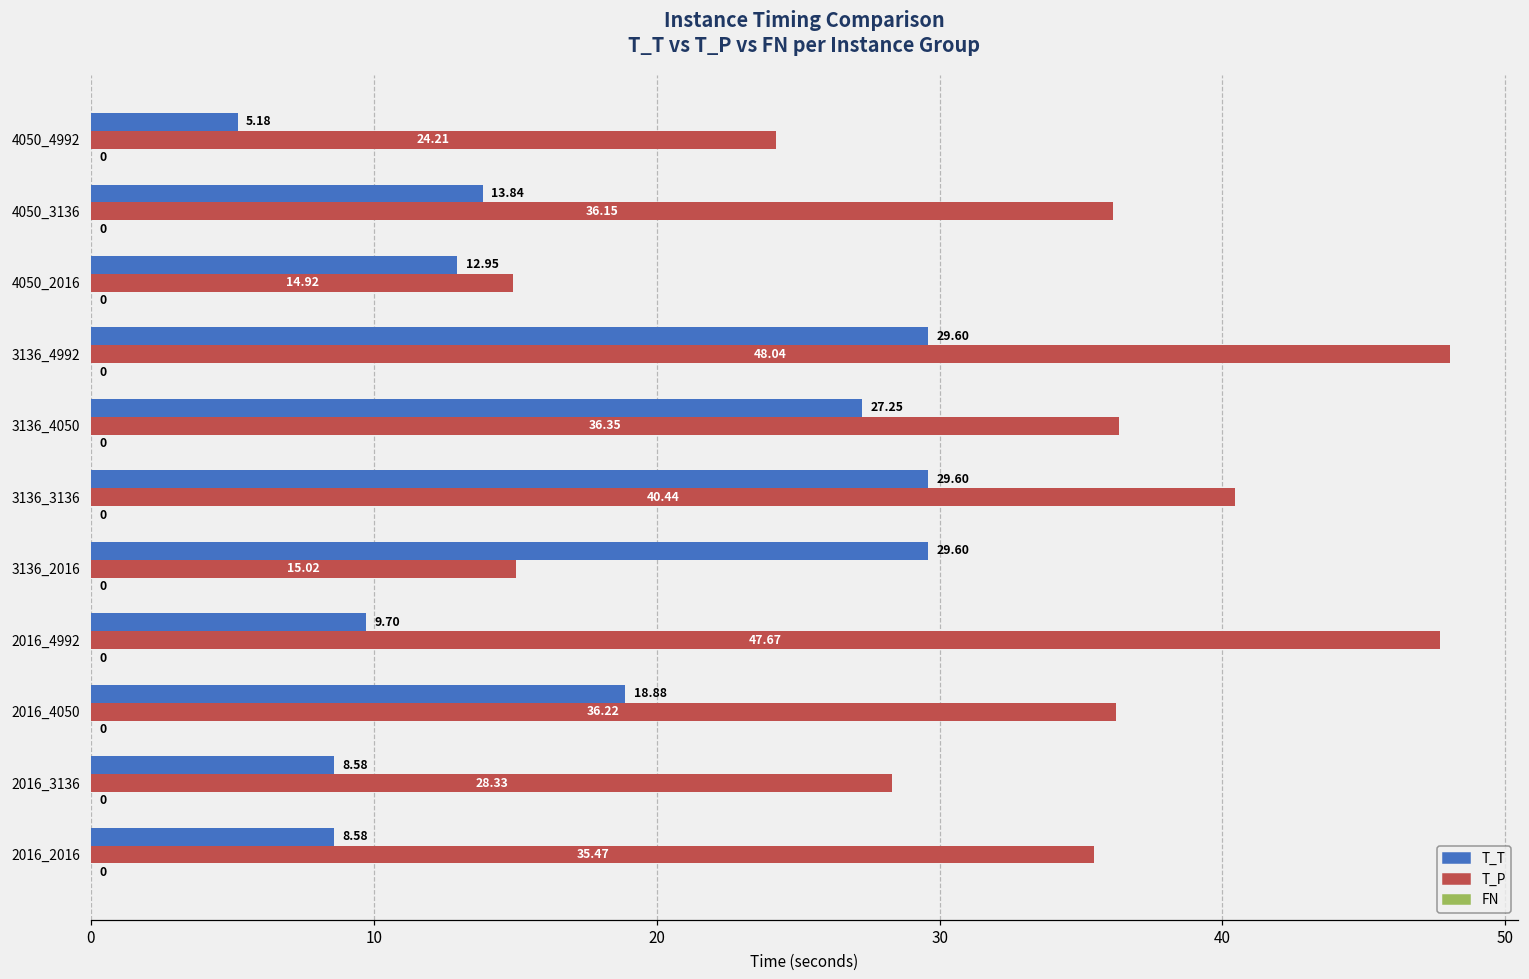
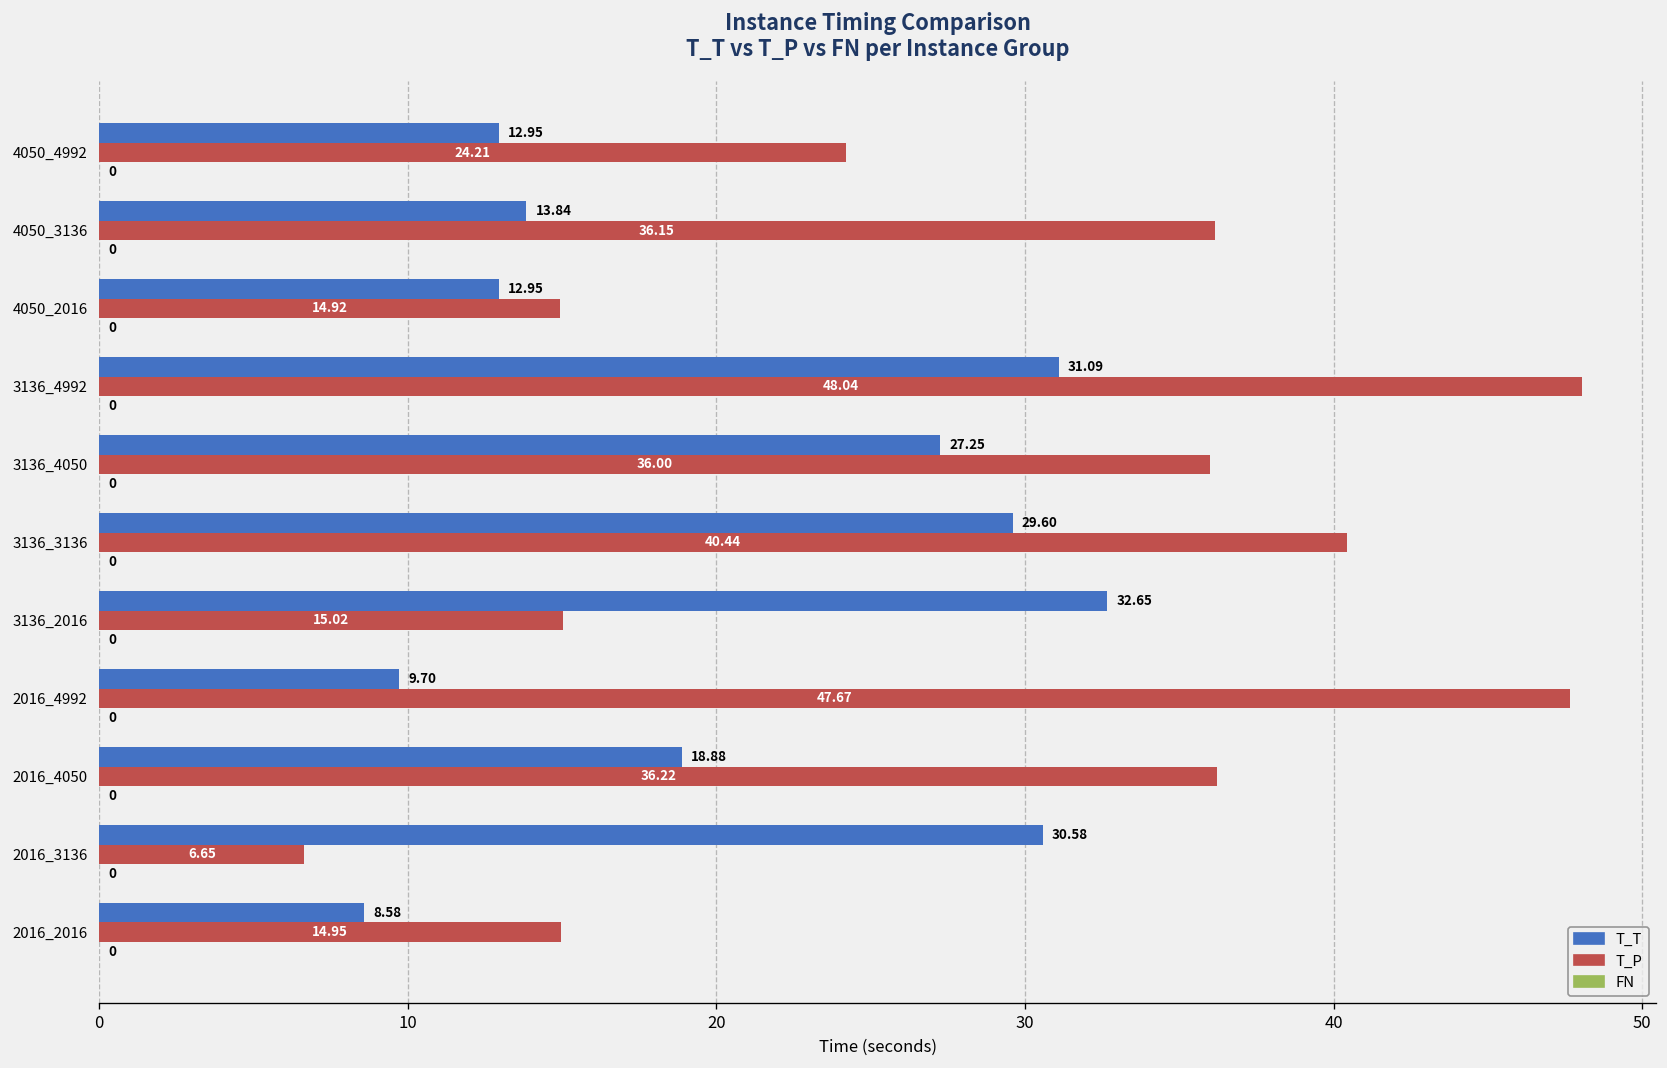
  {
    "T_T": {
-     "4050_4992": 5.18,
+     "4050_4992": 12.95,
      "4050_3136": 13.84,
      "4050_2016": 12.95,
-     "3136_4992": 29.60,
+     "3136_4992": 31.09,
      "3136_4050": 27.25,
      "3136_3136": 29.60,
-     "3136_2016": 29.60,
+     "3136_2016": 32.65,
      "2016_4992": 9.70,
      "2016_4050": 18.88,
-     "2016_3136": 8.58,
+     "2016_3136": 30.58,
      "2016_2016": 8.58
    },
    "T_P": {
      "4050_4992": 24.21,
      "4050_3136": 36.15,
      "4050_2016": 14.92,
      "3136_4992": 48.04,
-     "3136_4050": 36.35,
+     "3136_4050": 36.00,
      "3136_3136": 40.44,
      "3136_2016": 15.02,
      "2016_4992": 47.67,
      "2016_4050": 36.22,
-     "2016_3136": 28.33,
-     "2016_2016": 35.47
+     "2016_3136": 6.65,
+     "2016_2016": 14.95
    },
    "FN": {
      "4050_4992": 0,
      "4050_3136": 0,
      "4050_2016": 0,
      "3136_4992": 0,
      "3136_4050": 0,
      "3136_3136": 0,
      "3136_2016": 0,
      "2016_4992": 0,
      "2016_4050": 0,
      "2016_3136": 0,
      "2016_2016": 0
    }
  }
